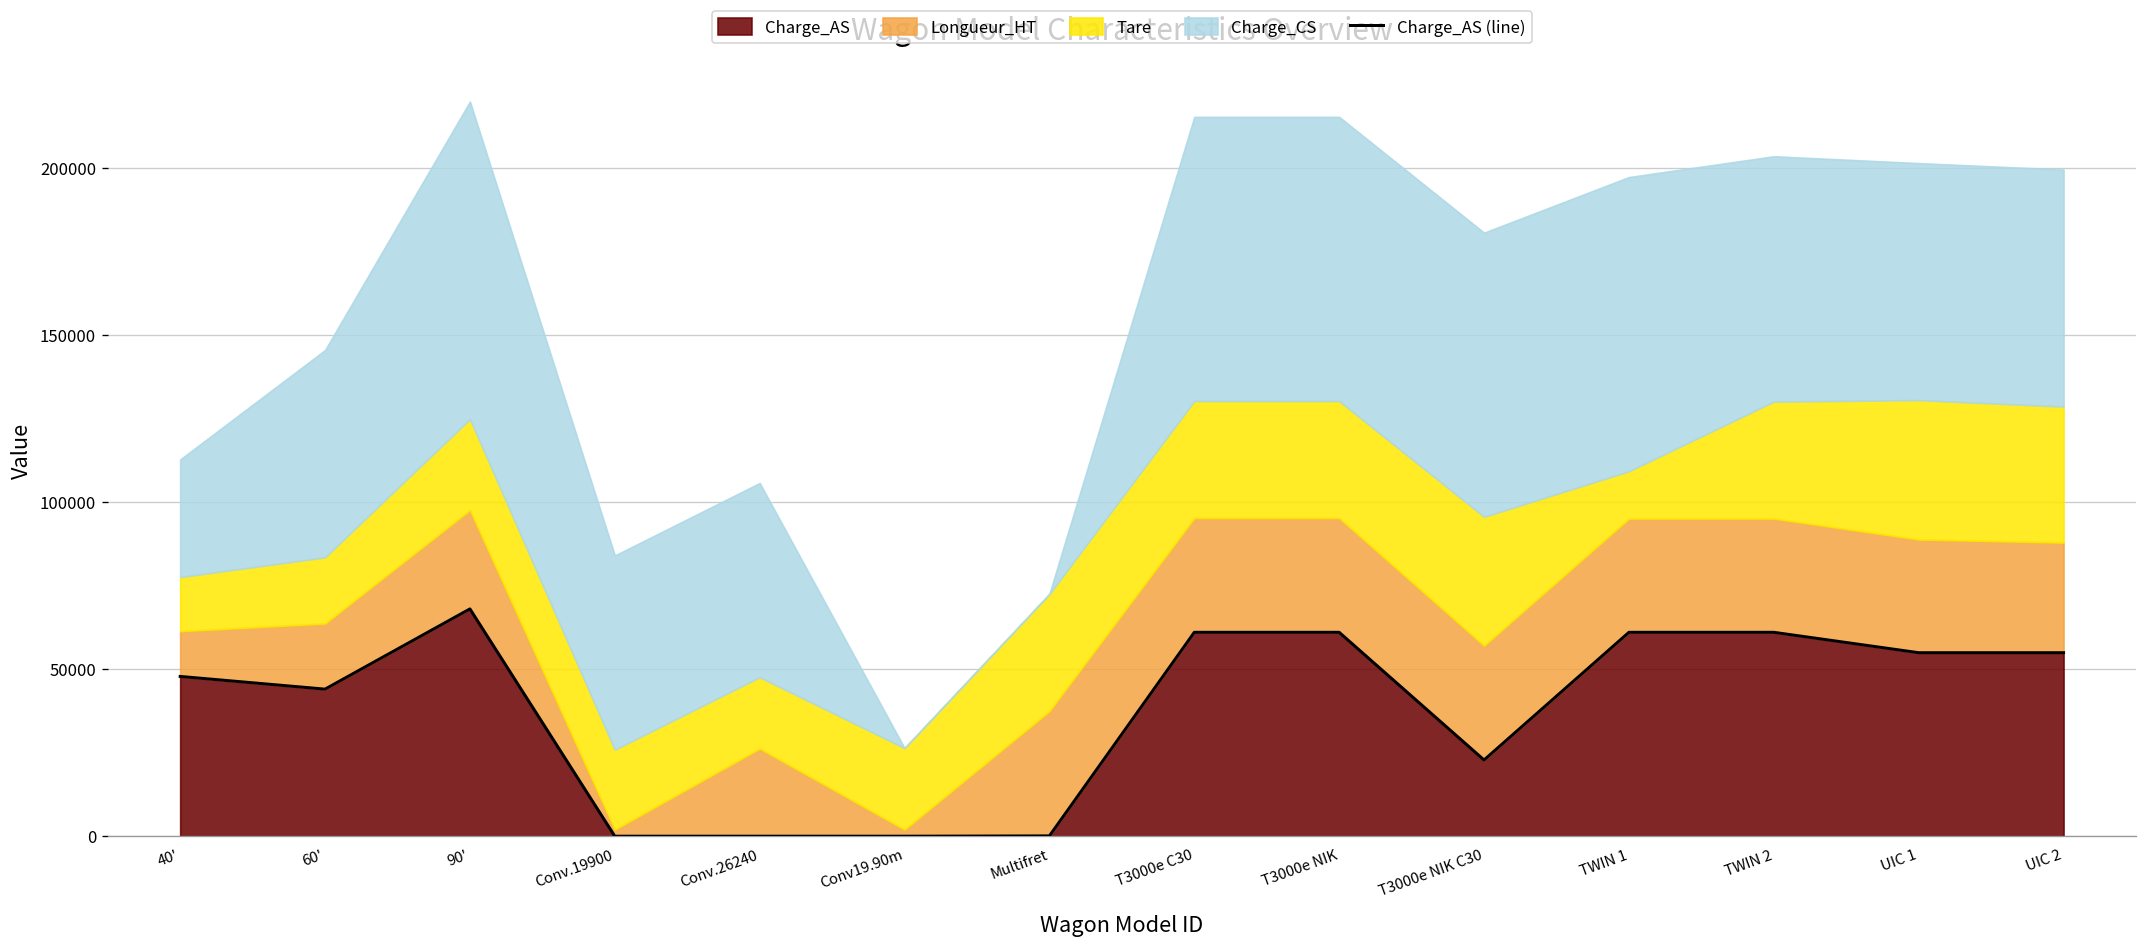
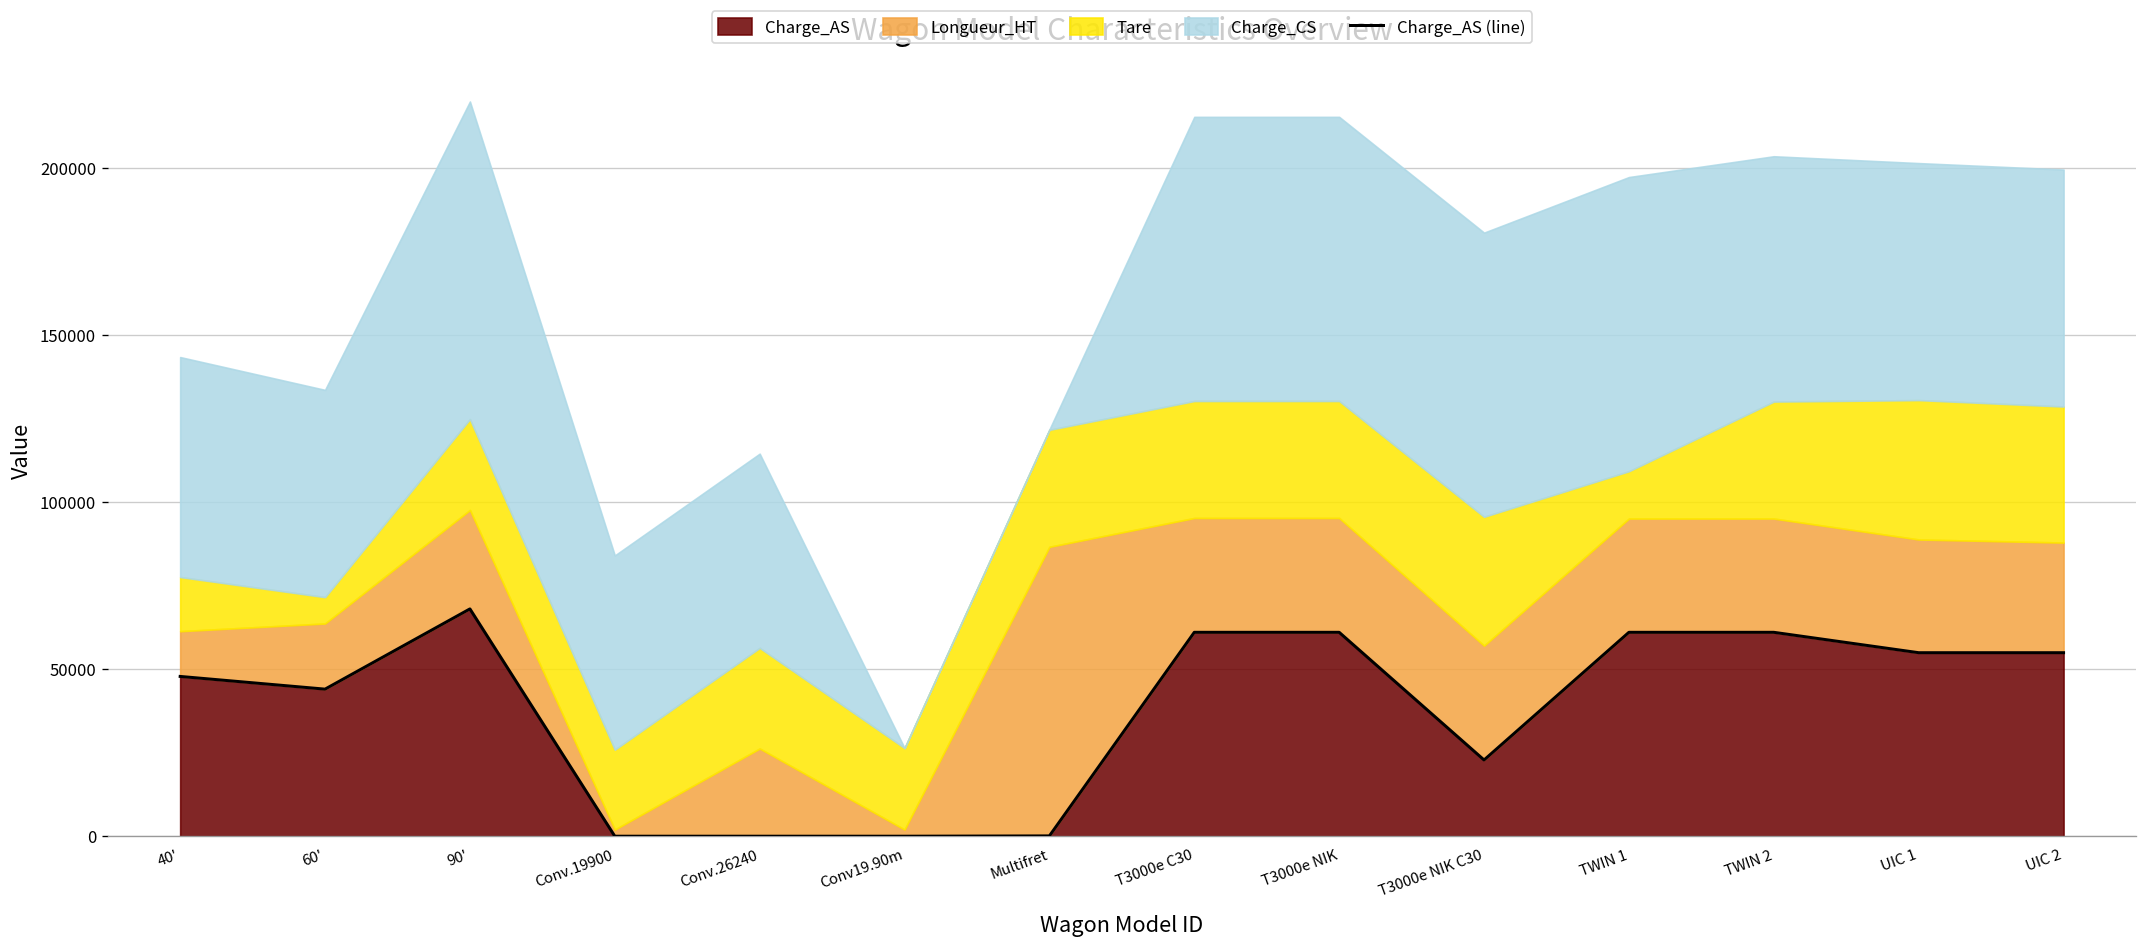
  {
    "Charge_AS": {
      "40'": 48000,
      "60'": 44000,
      "90'": 68000,
      "Conv.19900": 0,
      "Conv.26240": 0,
      "Conv19.90m": 0,
      "Multifret": 0,
      "T3000e C30": 61000,
      "T3000e NIK": 61000,
      "T3000e NIK C30": 23000,
      "TWIN 1": 61000,
      "TWIN 2": 61000,
      "UIC 1": 55000,
      "UIC 2": 55000
    },
    "Longueur_HT": {
      "40'": 14000,
      "60'": 20000,
      "90'": 30000,
      "Conv.19900": 2000,
      "Conv.26240": 26000,
      "Conv19.90m": 2000,
-     "Multifret": 37000,
+     "Multifret": 86000,
      "T3000e C30": 34000,
      "T3000e NIK": 34000,
      "T3000e NIK C30": 34000,
      "TWIN 1": 34000,
      "TWIN 2": 34000,
      "UIC 1": 34000,
      "UIC 2": 33000
    },
    "Tare": {
      "40'": 16000,
-     "60'": 20000,
+     "60'": 8000,
      "90'": 27000,
      "Conv.19900": 24000,
-     "Conv.26240": 21000,
+     "Conv.26240": 30000,
      "T3000e C30": 35000,
      "T3000e NIK": 35000,
      "T3000e NIK C30": 39000,
      "TWIN 1": 14000,
      "TWIN 2": 35000,
      "UIC 1": 42000,
      "UIC 2": 41000
    },
    "Charge_CS": {
-     "40'": 35000,
+     "40'": 66000,
      "60'": 62000,
      "90'": 95000,
      "Conv.19900": 58000,
      "Conv.26240": 58000,
      "T3000e C30": 85000,
      "T3000e NIK": 85000,
      "T3000e NIK C30": 85000,
      "TWIN 1": 88000,
      "TWIN 2": 73000,
      "UIC 1": 71000,
      "UIC 2": 71000
    }
  }
